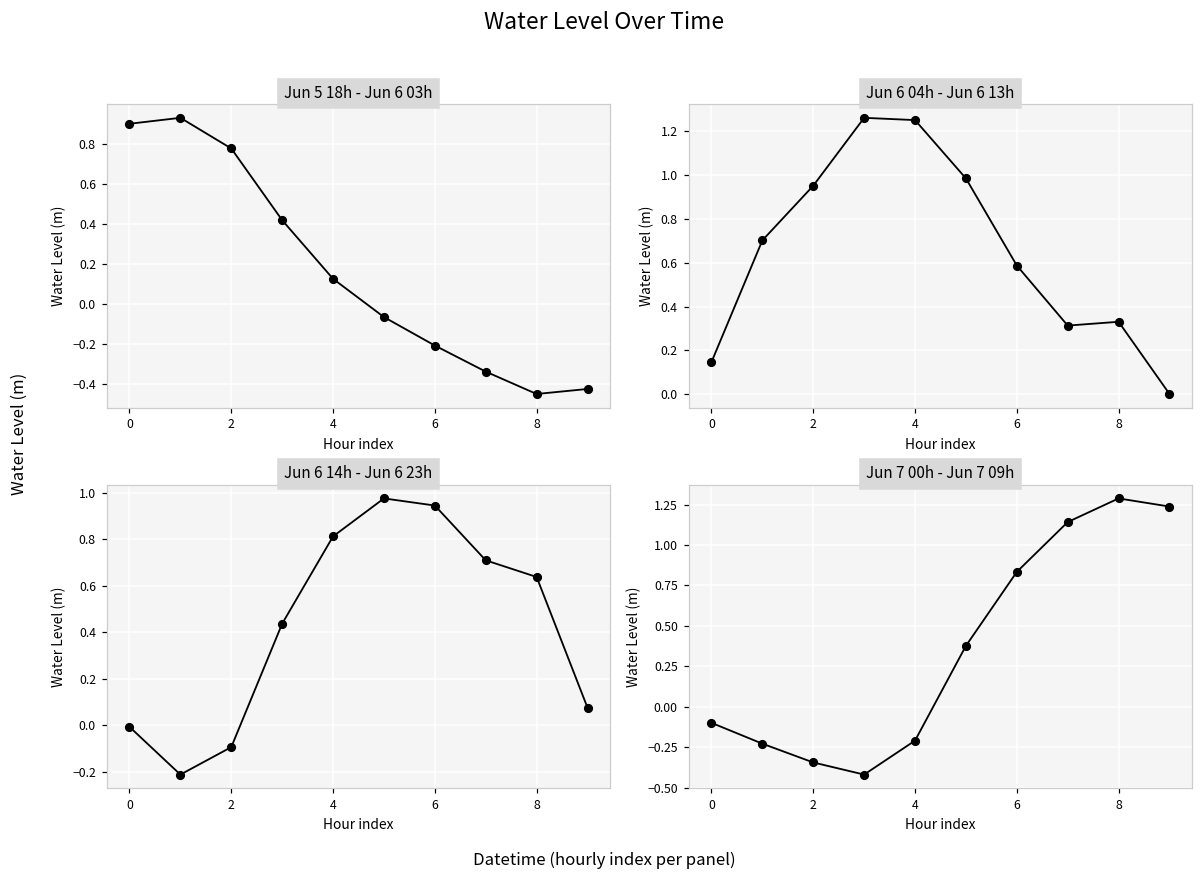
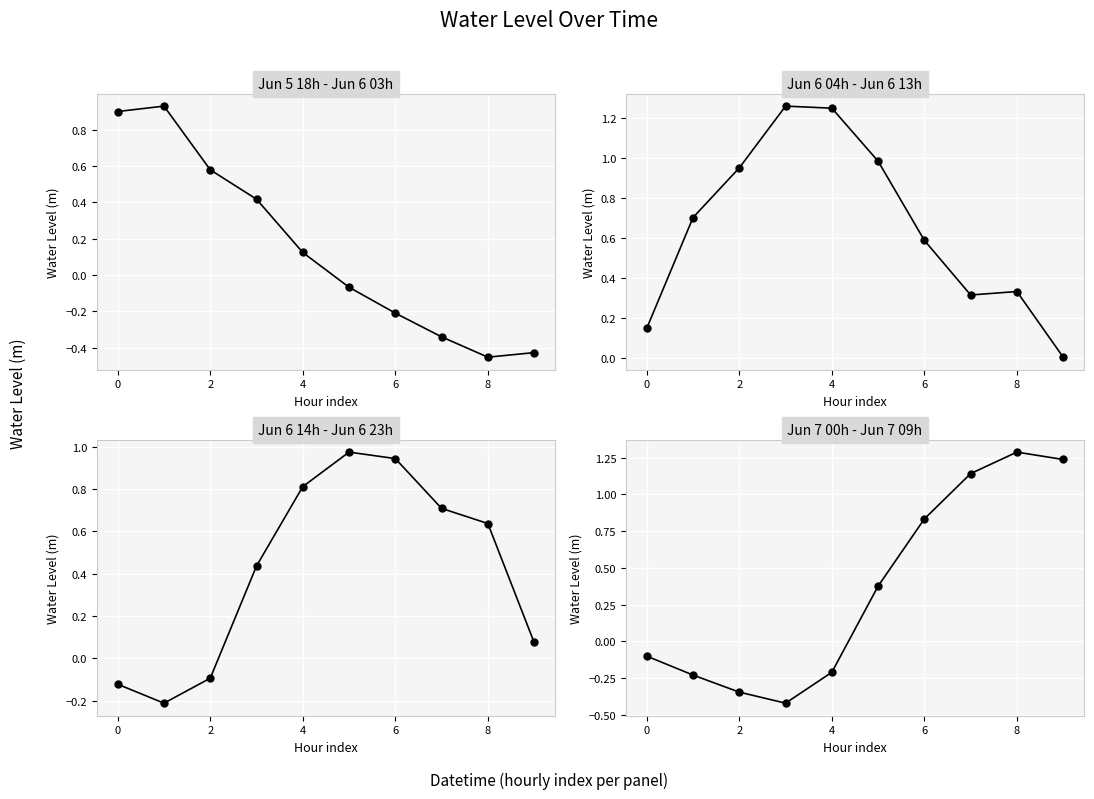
  {
    "Jun 5 18h - Jun 6 03h": {
      "0": 0.90,
-     "2": 0.78,
+     "2": 0.58,
      "4": 0.12,
      "6": -0.21,
      "8": -0.45
    },
    "Jun 6 04h - Jun 6 13h": {
      "0": 0.15,
      "2": 0.95,
      "4": 1.25,
      "6": 0.59,
      "8": 0.33
    },
    "Jun 6 14h - Jun 6 23h": {
-     "0": -0.01,
+     "0": -0.12,
      "2": -0.09,
      "4": 0.81,
      "6": 0.94,
      "8": 0.64
    },
    "Jun 7 00h - Jun 7 09h": {
      "0": -0.10,
      "2": -0.34,
      "4": -0.21,
      "6": 0.83,
      "8": 1.29
    }
  }
